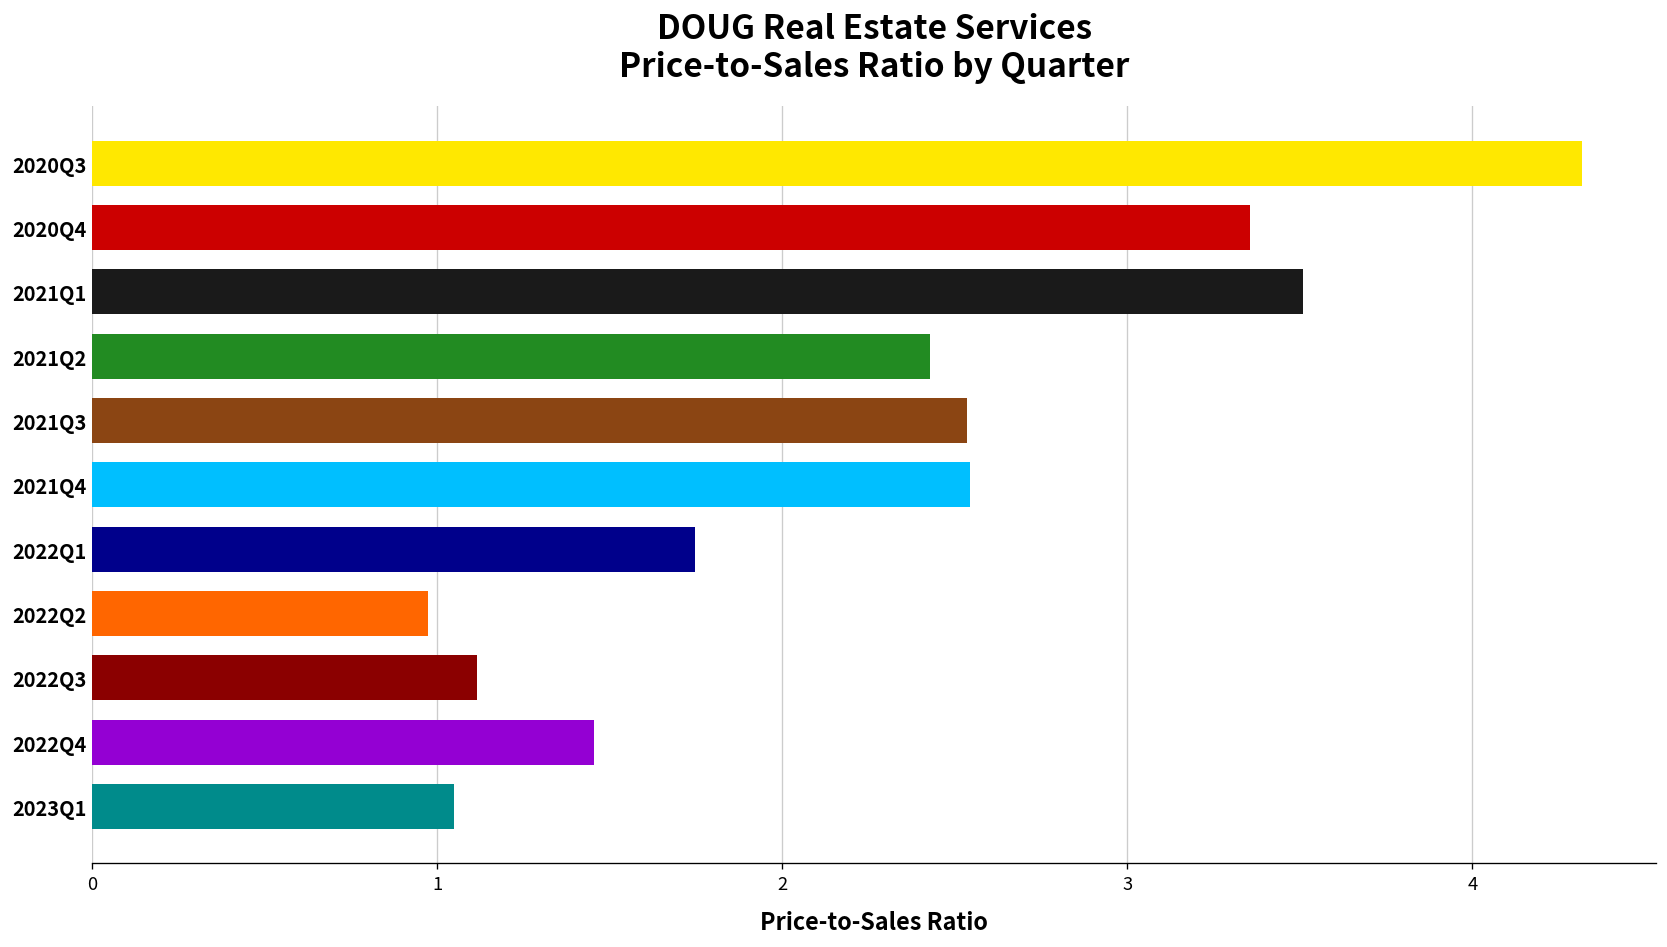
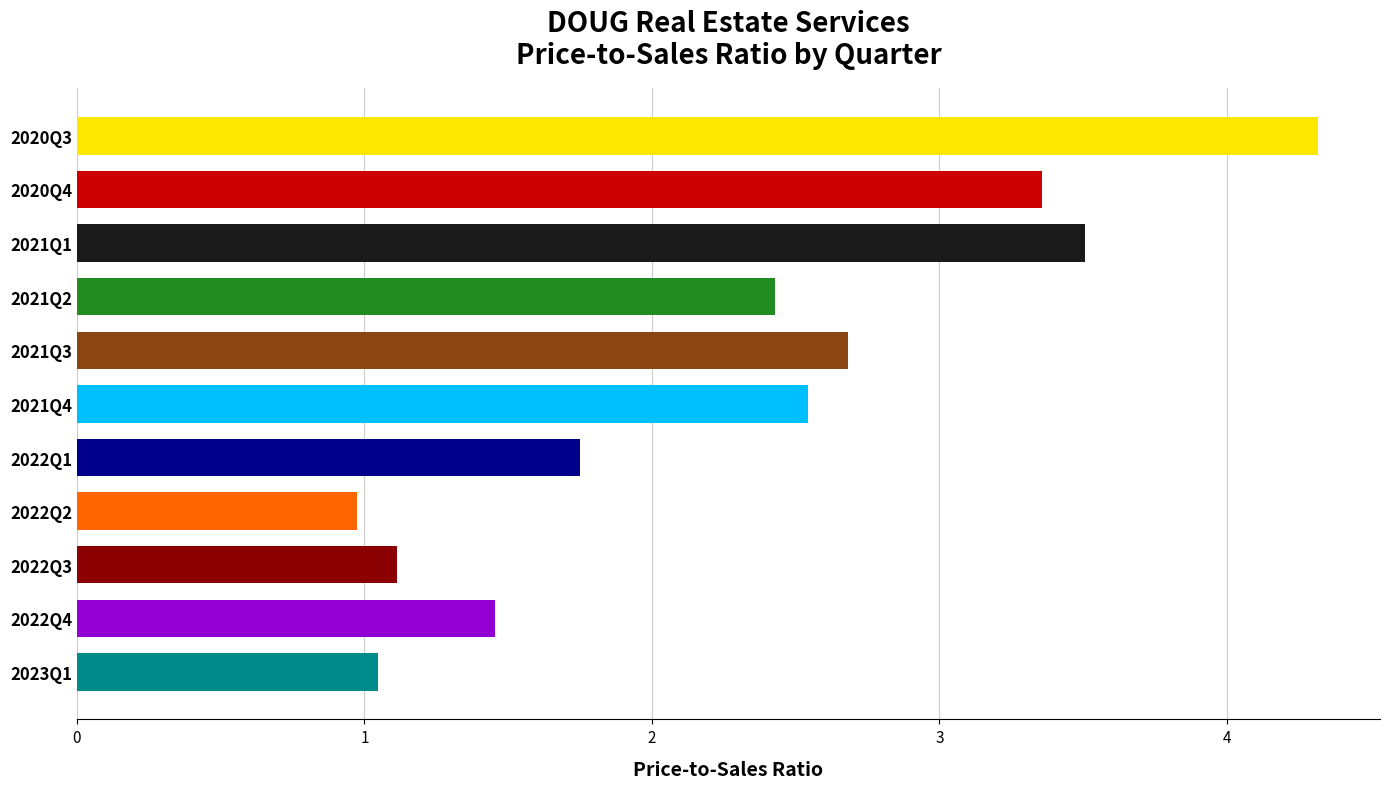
  {
    "2020Q3": 4.32,
    "2020Q4": 3.36,
    "2021Q1": 3.51,
    "2021Q2": 2.43,
-   "2021Q3": 2.54,
+   "2021Q3": 2.68,
    "2021Q4": 2.54,
    "2022Q1": 1.75,
    "2022Q2": 0.97,
    "2022Q3": 1.11,
    "2022Q4": 1.45,
    "2023Q1": 1.05
  }
